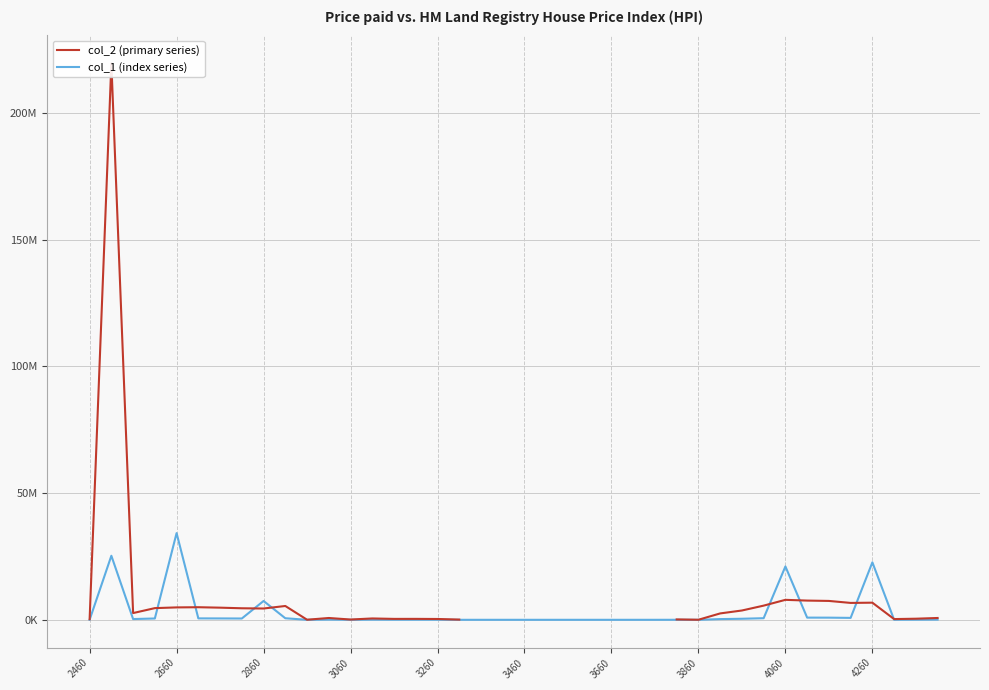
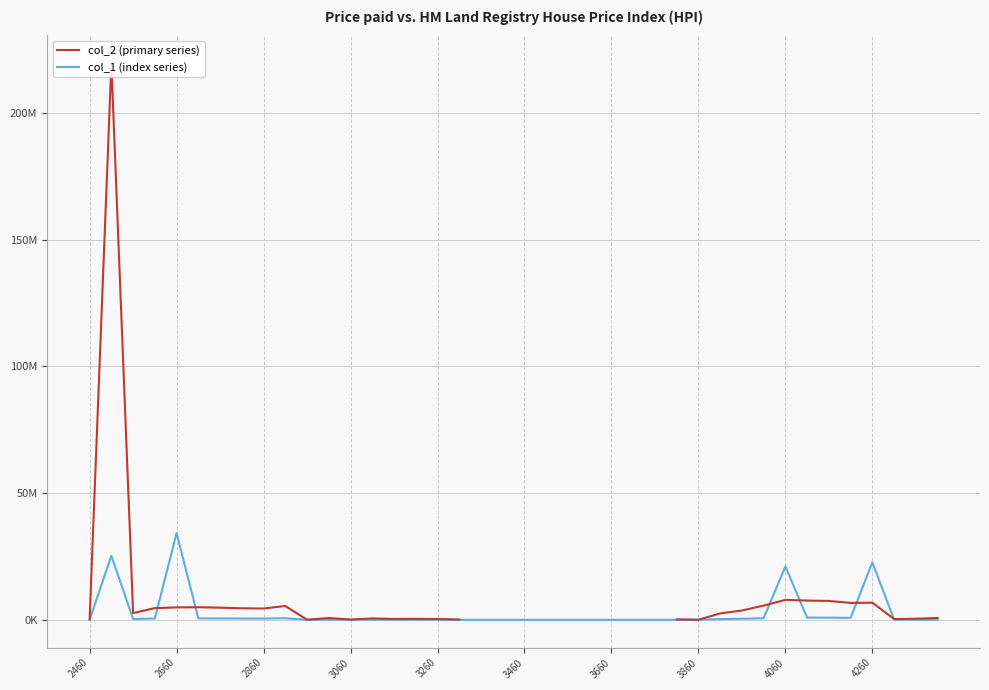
  {
    "col_2 (primary series)": {
      "2660": 5000000,
      "2860": 4000000,
      "4060": 8000000,
      "4260": 7000000
    },
    "col_1 (index series)": {
      "2660": 34000000,
-     "2860": 7000000,
+     "2860": 1000000,
      "3460": 0,
      "3660": 0,
      "4060": 21000000,
      "4260": 23000000
    }
  }
